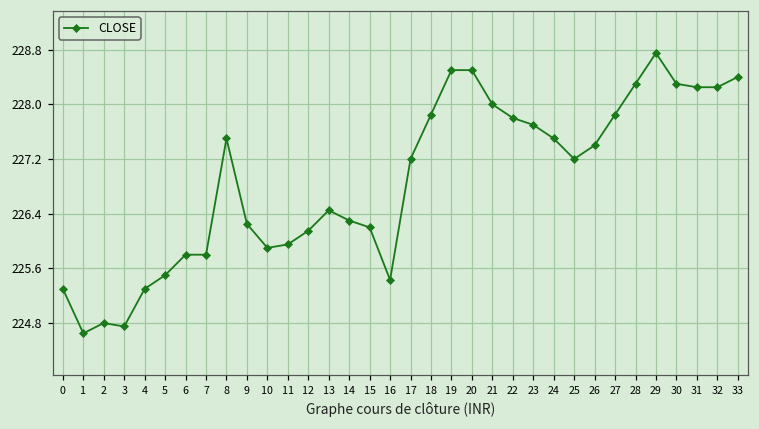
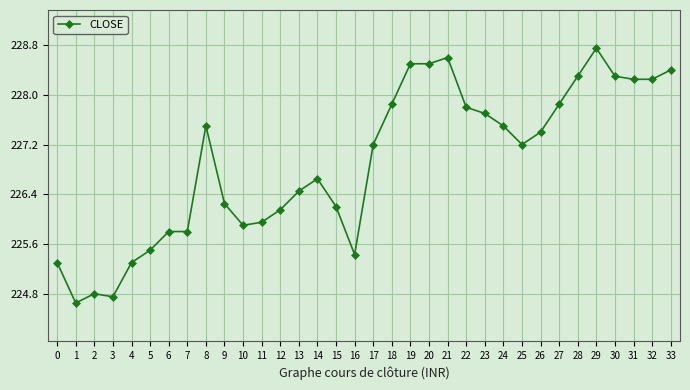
  {
    "0": 225.3,
    "1": 224.7,
    "2": 224.8,
    "3": 224.8,
    "4": 225.3,
    "5": 225.5,
    "6": 225.8,
    "7": 225.8,
    "8": 227.5,
    "9": 226.3,
    "10": 225.9,
    "11": 226.0,
    "12": 226.2,
    "13": 226.5,
-   "14": 226.3,
+   "14": 226.7,
    "15": 226.2,
    "16": 225.4,
    "17": 227.2,
    "18": 227.9,
    "19": 228.5,
    "20": 228.5,
-   "21": 228.0,
+   "21": 228.6,
    "22": 227.8,
    "23": 227.7,
    "24": 227.5,
    "25": 227.2,
    "26": 227.4,
    "27": 227.9,
    "28": 228.3,
    "29": 228.8,
    "30": 228.3,
    "31": 228.3,
    "32": 228.3,
    "33": 228.4
  }
